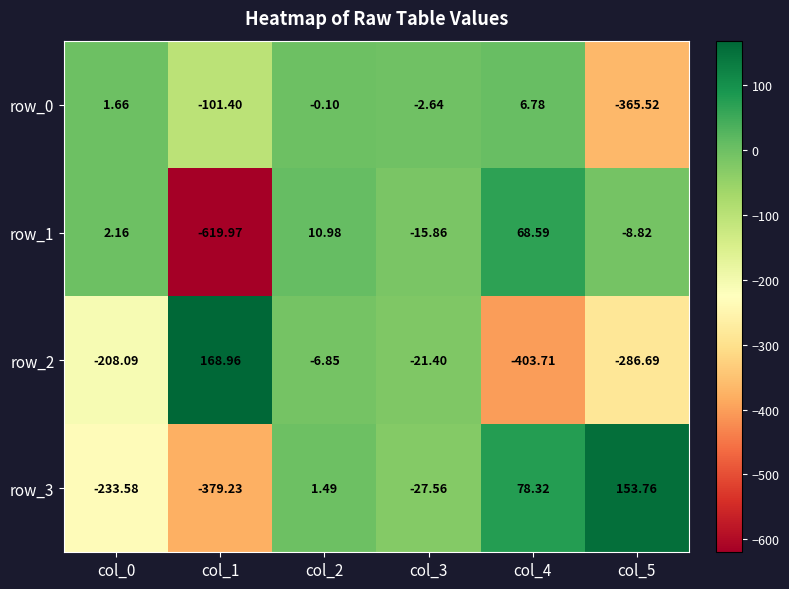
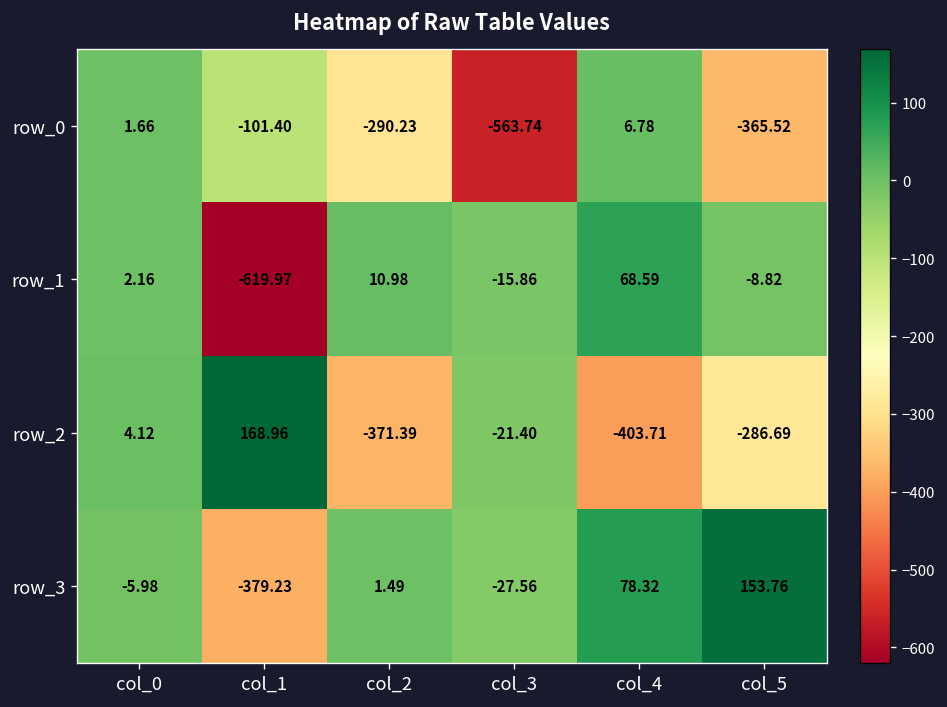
  {
    "row_0": {
      "col_0": 1.66,
      "col_1": -101.40,
-     "col_2": -0.10,
-     "col_3": -2.64,
+     "col_2": -290.23,
+     "col_3": -563.74,
      "col_4": 6.78,
      "col_5": -365.52
    },
    "row_1": {
      "col_0": 2.16,
      "col_1": -619.97,
      "col_2": 10.98,
      "col_3": -15.86,
      "col_4": 68.59,
      "col_5": -8.82
    },
    "row_2": {
-     "col_0": -208.09,
+     "col_0": 4.12,
      "col_1": 168.96,
-     "col_2": -6.85,
+     "col_2": -371.39,
      "col_3": -21.40,
      "col_4": -403.71,
      "col_5": -286.69
    },
    "row_3": {
-     "col_0": -233.58,
+     "col_0": -5.98,
      "col_1": -379.23,
      "col_2": 1.49,
      "col_3": -27.56,
      "col_4": 78.32,
      "col_5": 153.76
    }
  }
